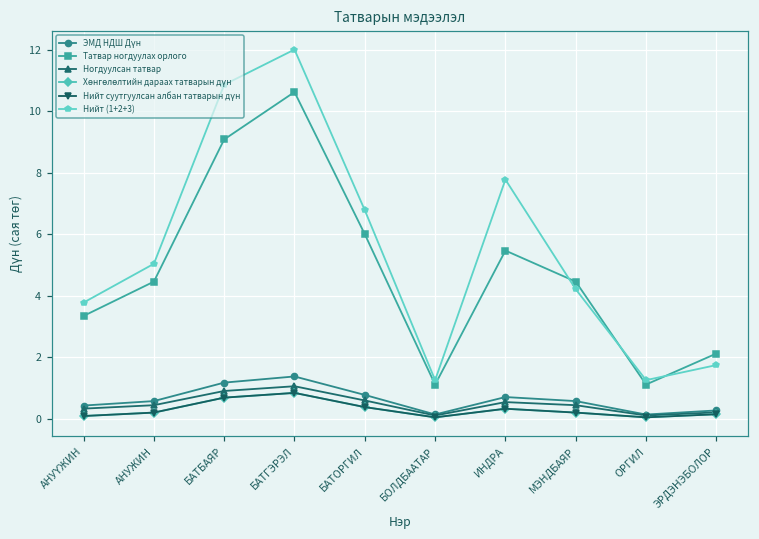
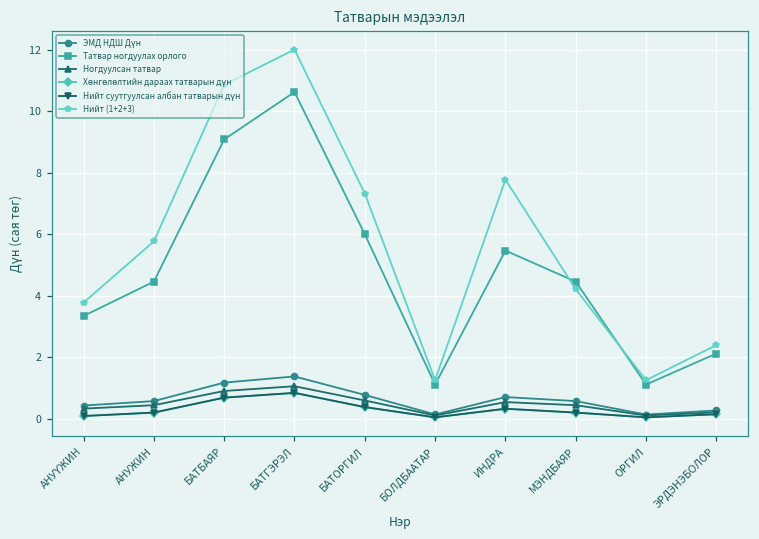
  {
    "Нийт (1+2+3)": {
      "АНУҮЖИН": 3.8,
-     "АНУЖИН": 5.0,
+     "АНУЖИН": 5.8,
      "БАТГЭРЭЛ": 12.0,
-     "БАТОРГИЛ": 6.8,
+     "БАТОРГИЛ": 7.3,
      "БОЛДБААТАР": 1.3,
      "ИНДРА": 7.8,
      "МЭНДБАЯР": 4.2,
      "ОРГИЛ": 1.3,
-     "ЭРДЭНЭБОЛОР": 1.7
+     "ЭРДЭНЭБОЛОР": 2.4
    }
  }
